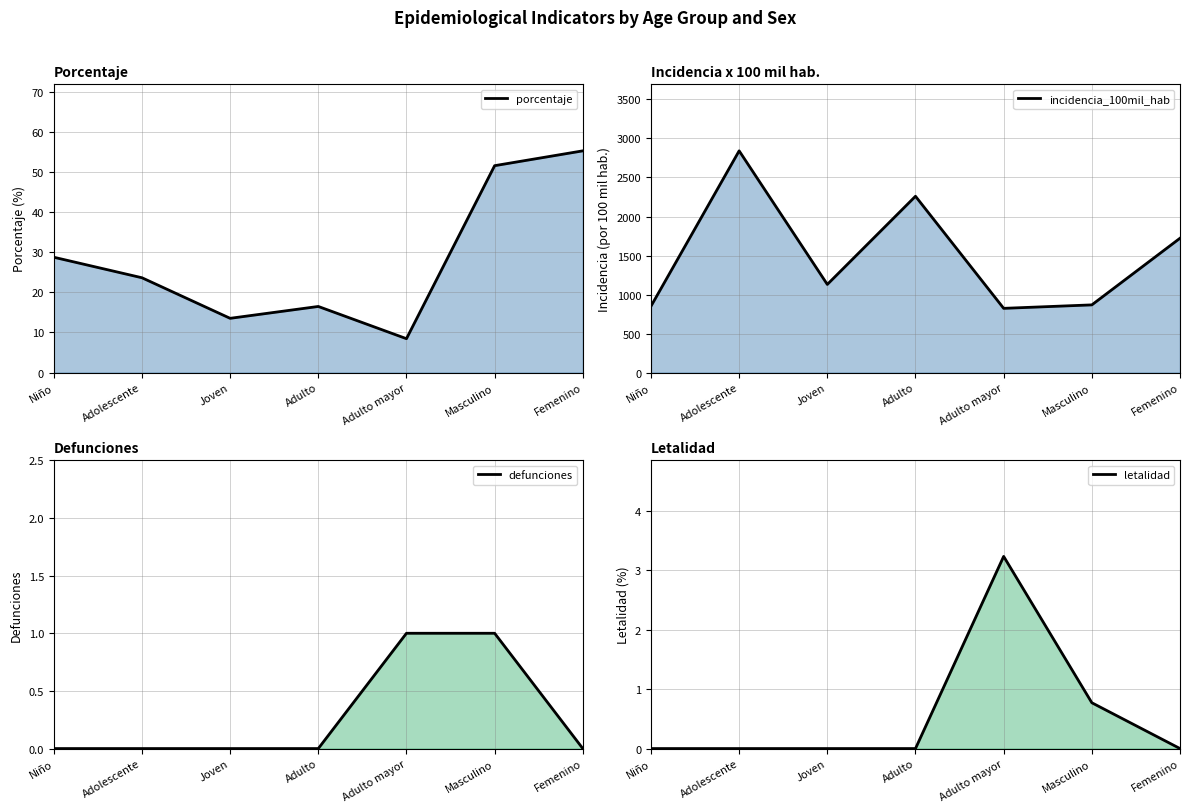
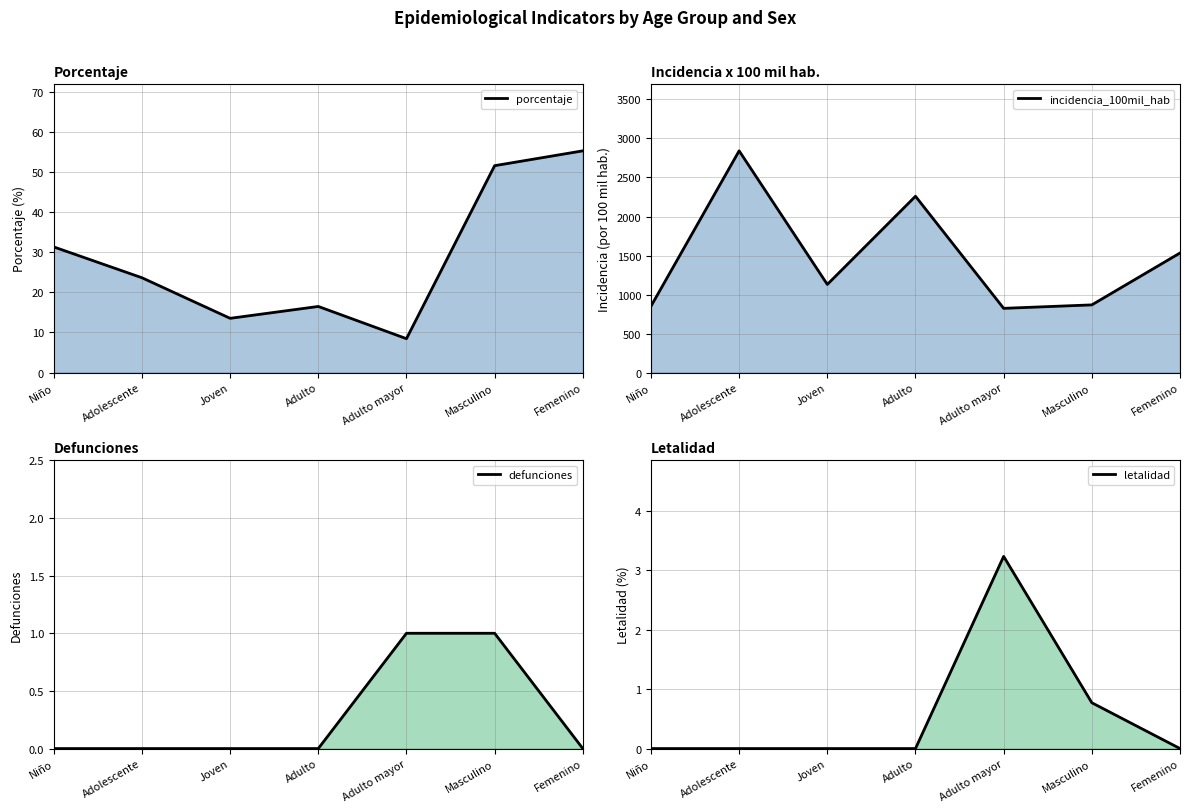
  {
    "Porcentaje": {
-     "Niño": 29,
+     "Niño": 31,
      "Adolescente": 24,
      "Joven": 14,
      "Adulto": 16,
      "Adulto mayor": 8,
      "Masculino": 52,
      "Femenino": 55
    },
    "Incidencia x 100 mil hab.": {
      "Niño": 900,
      "Adolescente": 2800,
      "Joven": 1100,
      "Adulto": 2300,
      "Adulto mayor": 800,
      "Masculino": 900,
-     "Femenino": 1700
+     "Femenino": 1500
    },
    "Defunciones": {
      "Niño": 0.00,
      "Adolescente": 0.00,
      "Joven": 0.00,
      "Adulto": 0.00,
      "Adulto mayor": 1.00,
      "Masculino": 1.00,
      "Femenino": 0.00
    },
    "Letalidad": {
      "Niño": 0.0,
      "Adolescente": 0.0,
      "Joven": 0.0,
      "Adulto": 0.0,
      "Adulto mayor": 3.2,
      "Masculino": 0.8,
      "Femenino": 0.0
    }
  }
